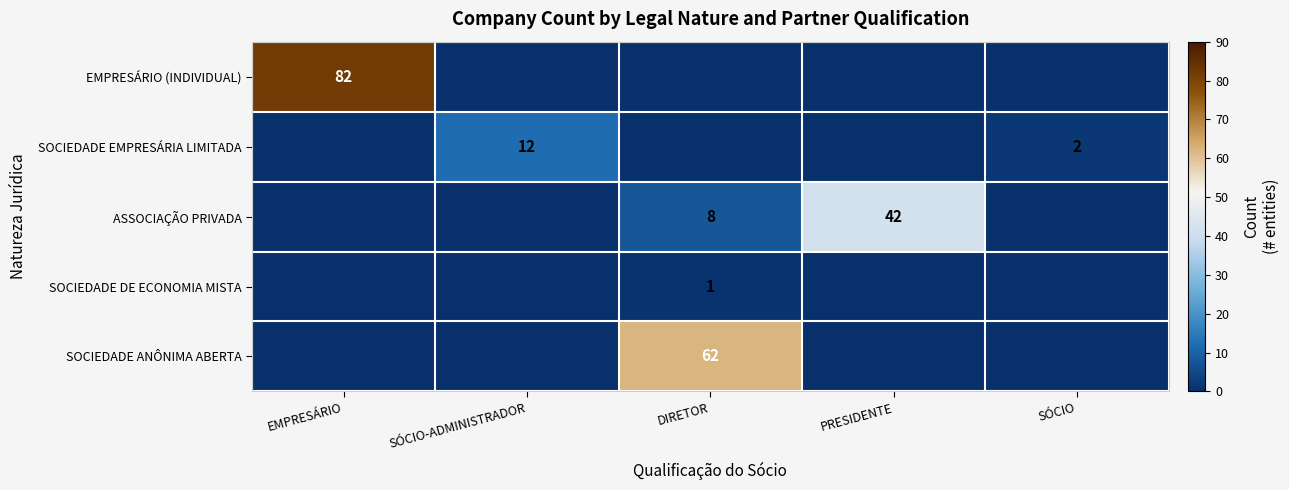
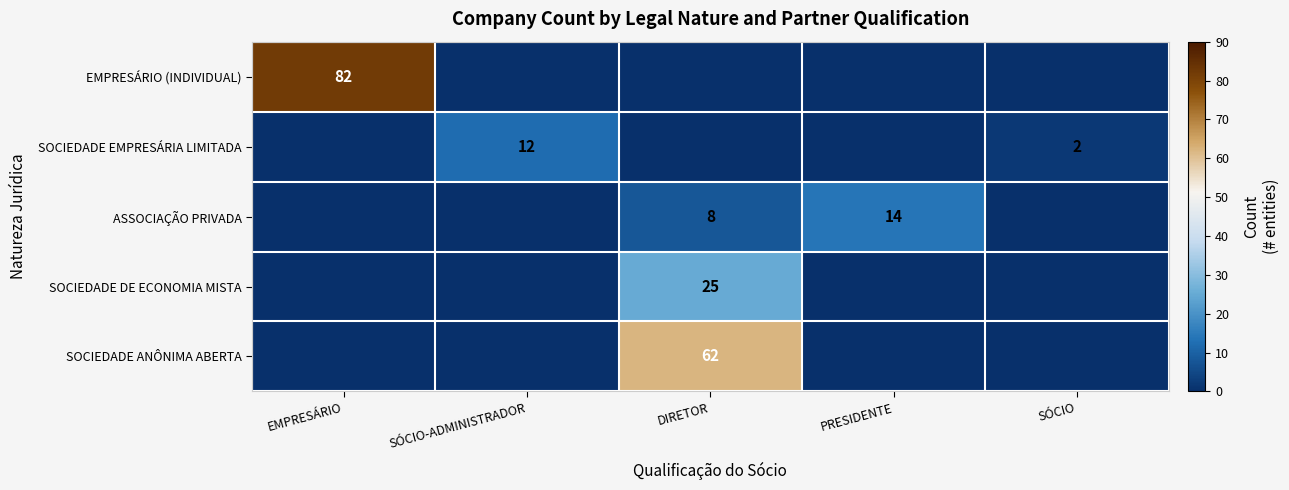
  {
    "EMPRESÁRIO (INDIVIDUAL)": {
      "EMPRESÁRIO": 82
    },
    "SOCIEDADE EMPRESÁRIA LIMITADA": {
      "SÓCIO-ADMINISTRADOR": 12,
      "SÓCIO": 2
    },
    "ASSOCIAÇÃO PRIVADA": {
      "DIRETOR": 8,
-     "PRESIDENTE": 42
+     "PRESIDENTE": 14
    },
    "SOCIEDADE DE ECONOMIA MISTA": {
-     "DIRETOR": 1
+     "DIRETOR": 25
    },
    "SOCIEDADE ANÔNIMA ABERTA": {
      "DIRETOR": 62
    }
  }
